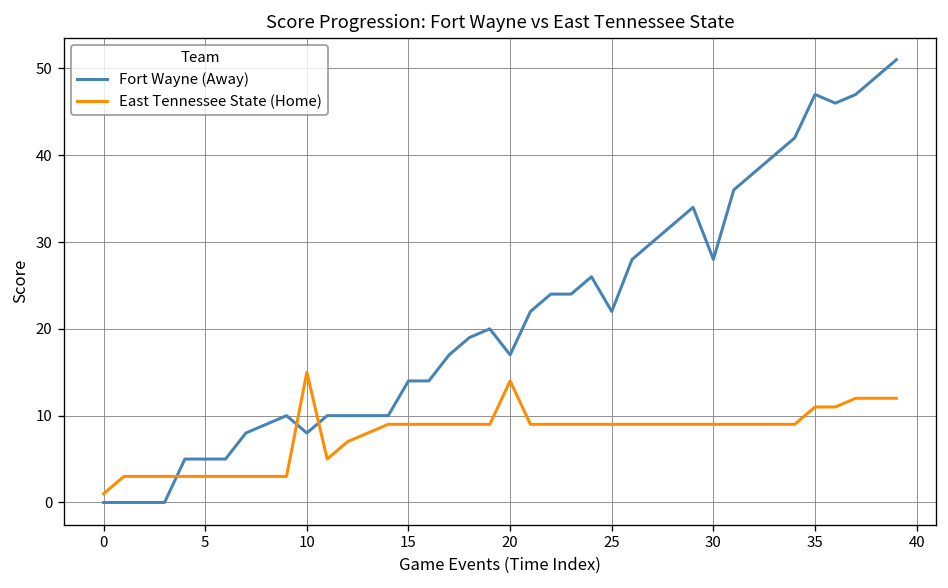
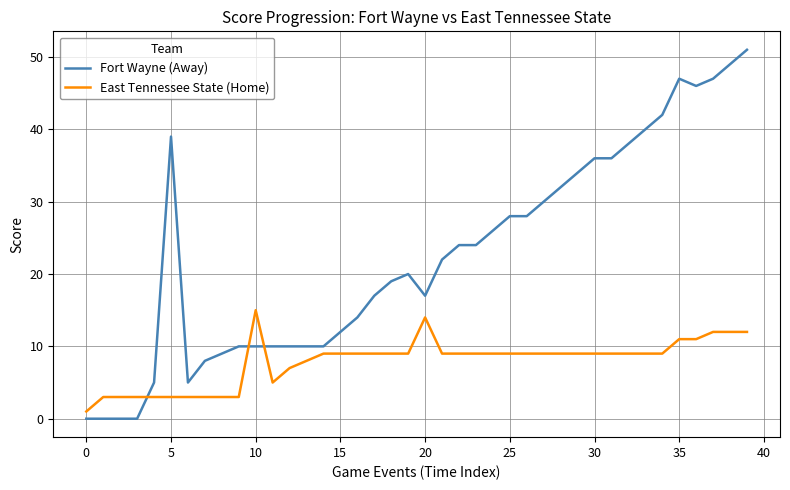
  {
    "Fort Wayne (Away)": {
      "0": 0,
-     "5": 5,
-     "10": 8,
-     "15": 14,
+     "5": 39,
+     "10": 10,
+     "15": 12,
      "20": 17,
-     "25": 22,
-     "30": 28,
+     "25": 28,
+     "30": 36,
      "35": 47
    },
    "East Tennessee State (Home)": {
      "0": 1,
      "5": 3,
      "10": 15,
      "15": 9,
      "20": 14,
      "25": 9,
      "30": 9,
      "35": 11
    }
  }
